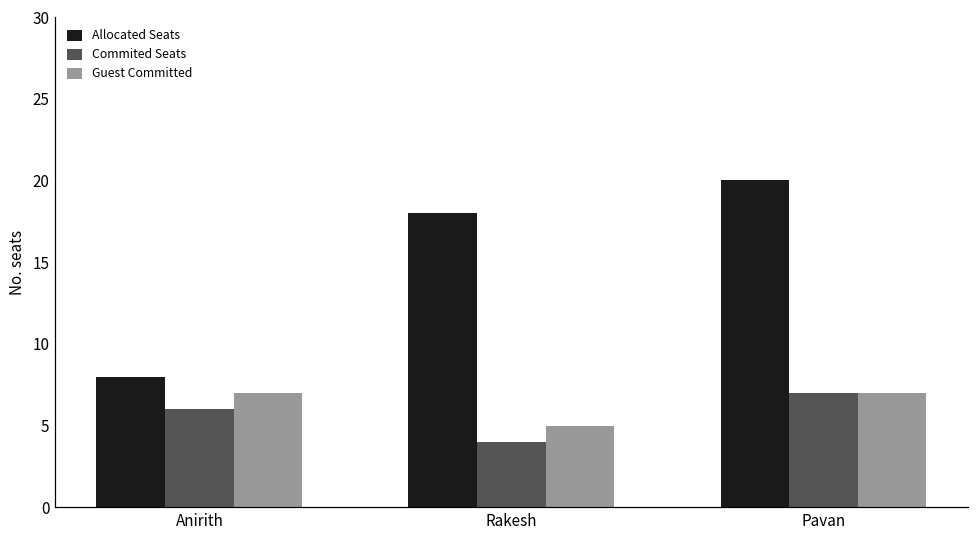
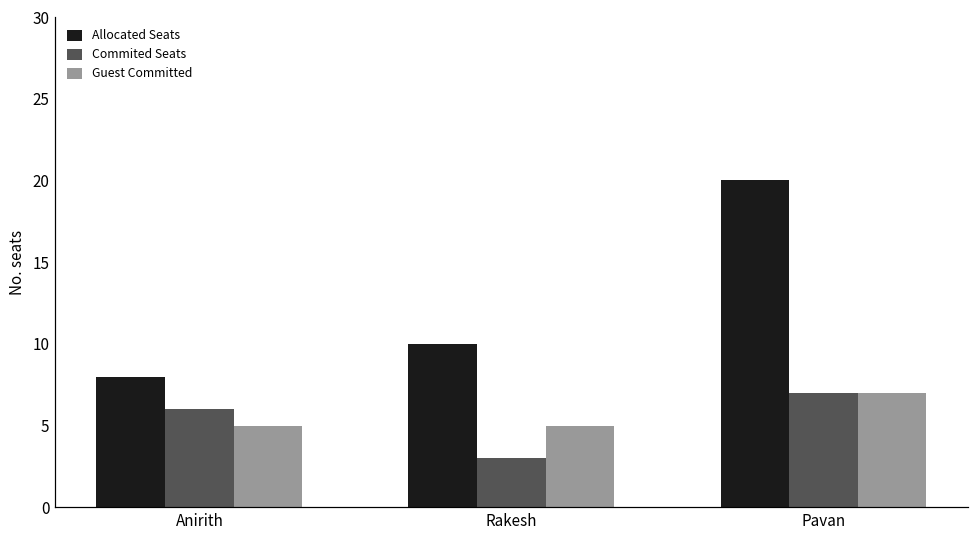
  {
    "Allocated Seats": {
      "Anirith": 8,
-     "Rakesh": 18,
+     "Rakesh": 10,
      "Pavan": 20
    },
    "Commited Seats": {
      "Anirith": 6,
-     "Rakesh": 4,
+     "Rakesh": 3,
      "Pavan": 7
    },
    "Guest Committed": {
-     "Anirith": 7,
+     "Anirith": 5,
      "Rakesh": 5,
      "Pavan": 7
    }
  }
